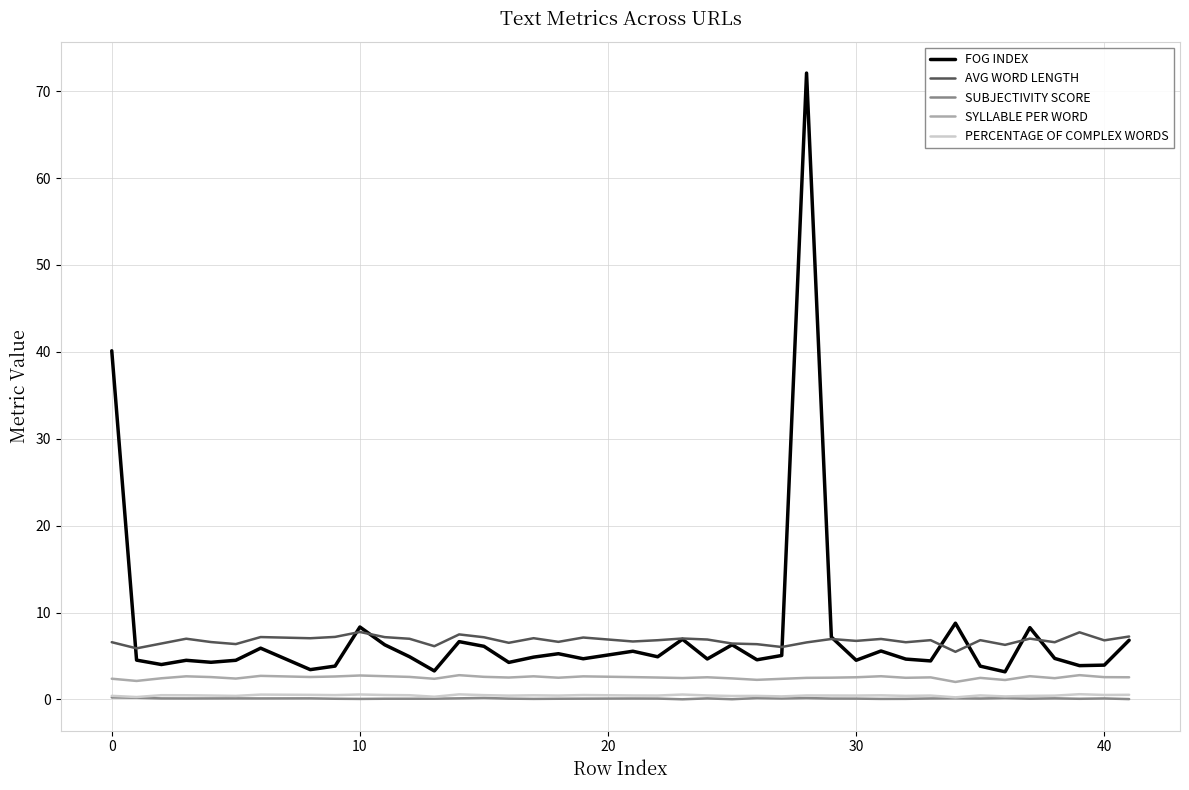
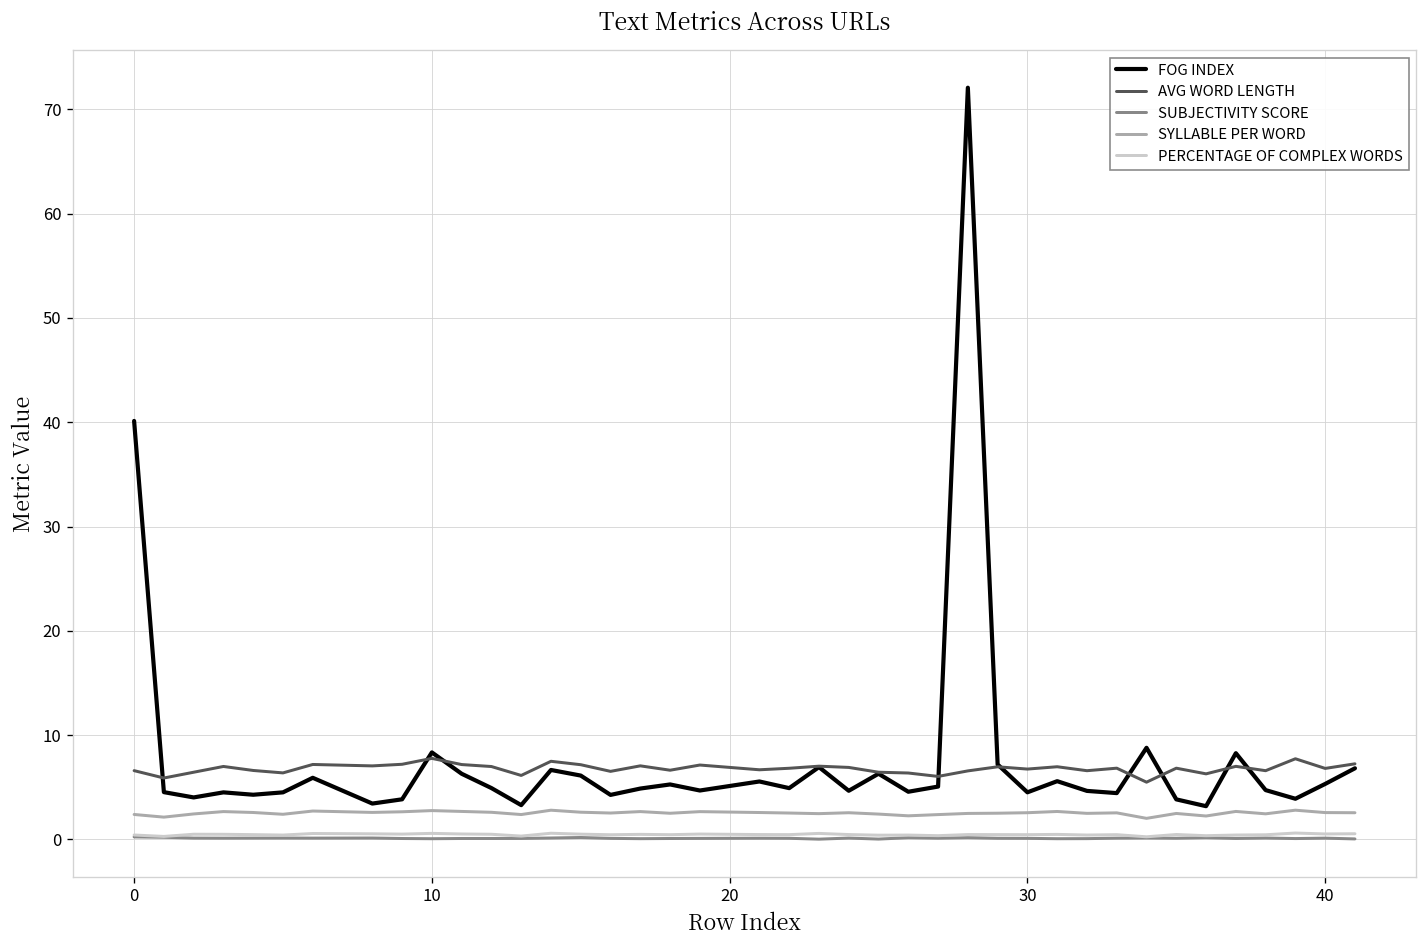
  {
    "FOG INDEX": {
      "0": 40,
      "10": 8,
      "30": 5,
-     "40": 4
+     "40": 5
    },
    "AVG WORD LENGTH": {
      "0": 7,
      "10": 8,
      "30": 7,
      "40": 7
    }
  }
